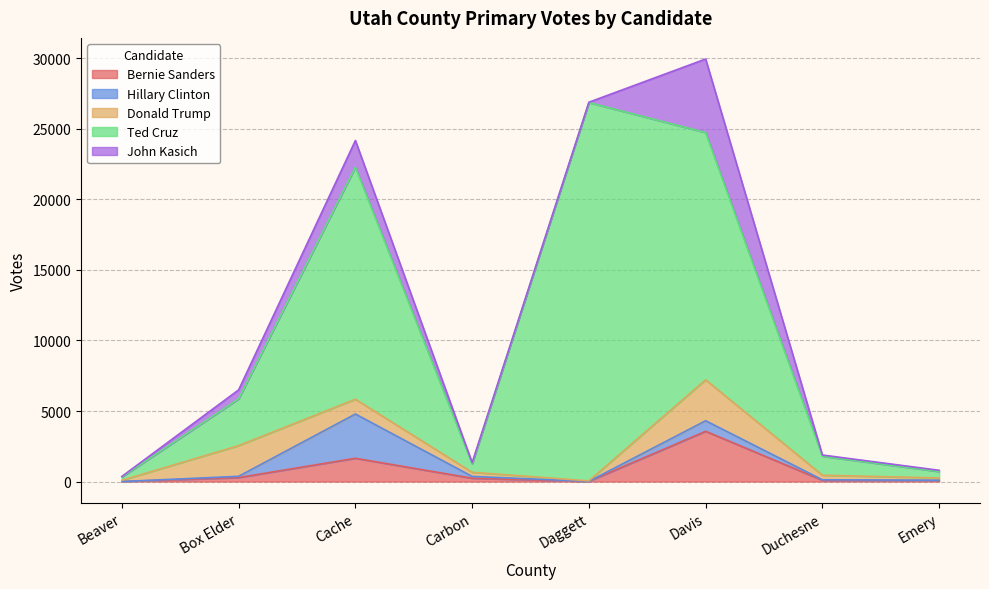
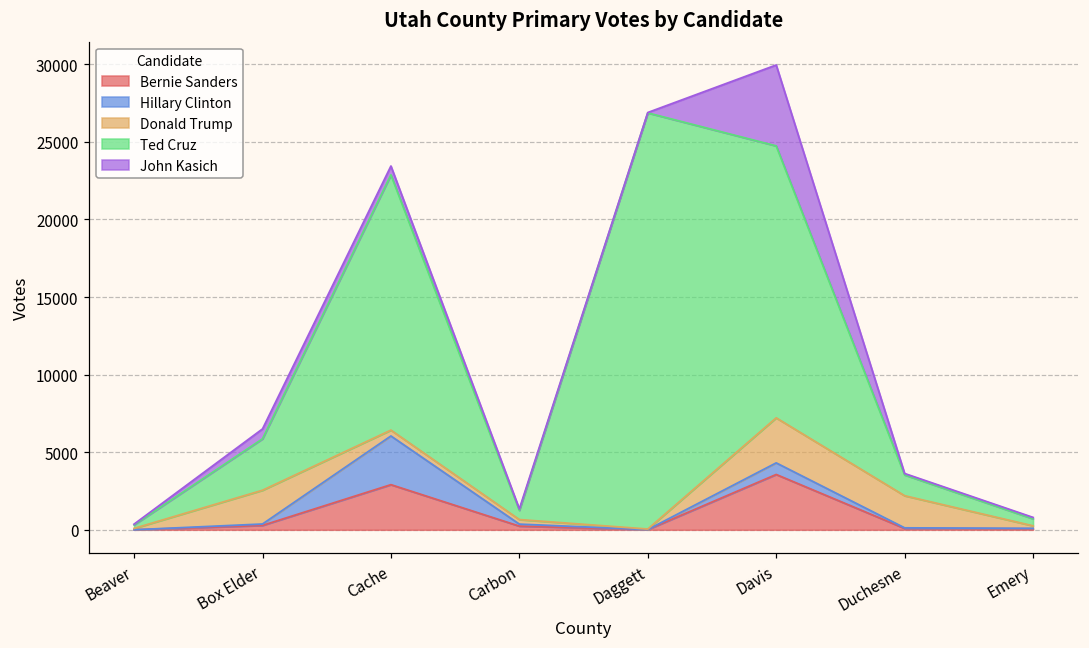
  {
    "Bernie Sanders": {
-     "Cache": 1600,
+     "Cache": 2900,
      "Davis": 3600
    },
    "Hillary Clinton": {
      "Cache": 3100,
      "Davis": 700
    },
    "Donald Trump": {
      "Box Elder": 2200,
-     "Cache": 1000,
+     "Cache": 400,
      "Carbon": 300,
      "Davis": 2900,
-     "Duchesne": 300
+     "Duchesne": 2100
    },
    "Ted Cruz": {
      "Box Elder": 3300,
      "Cache": 16500,
      "Davis": 17500
    },
    "John Kasich": {
      "Box Elder": 600,
-     "Cache": 1900,
+     "Cache": 600,
      "Davis": 5200
    }
  }
